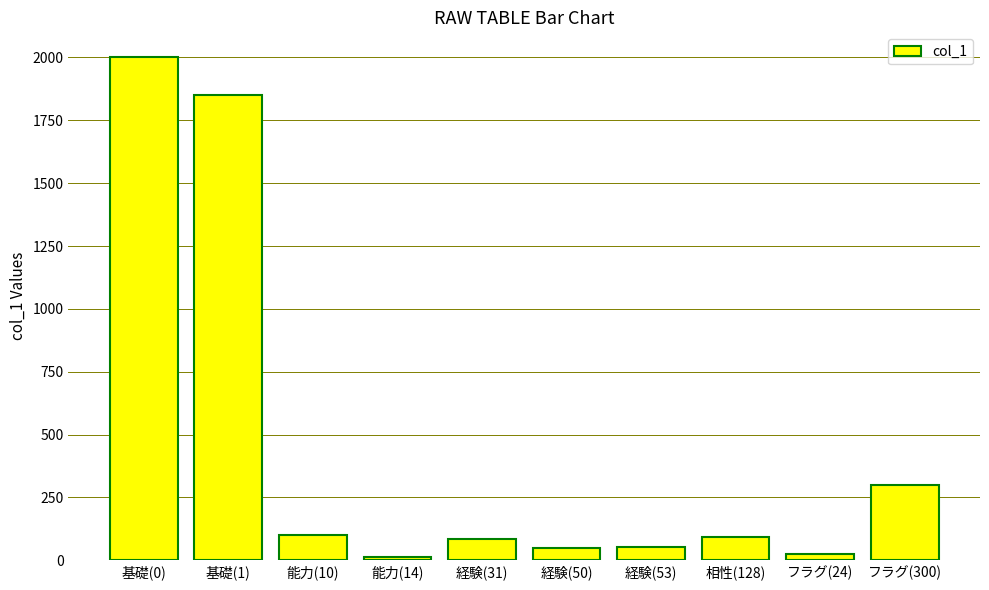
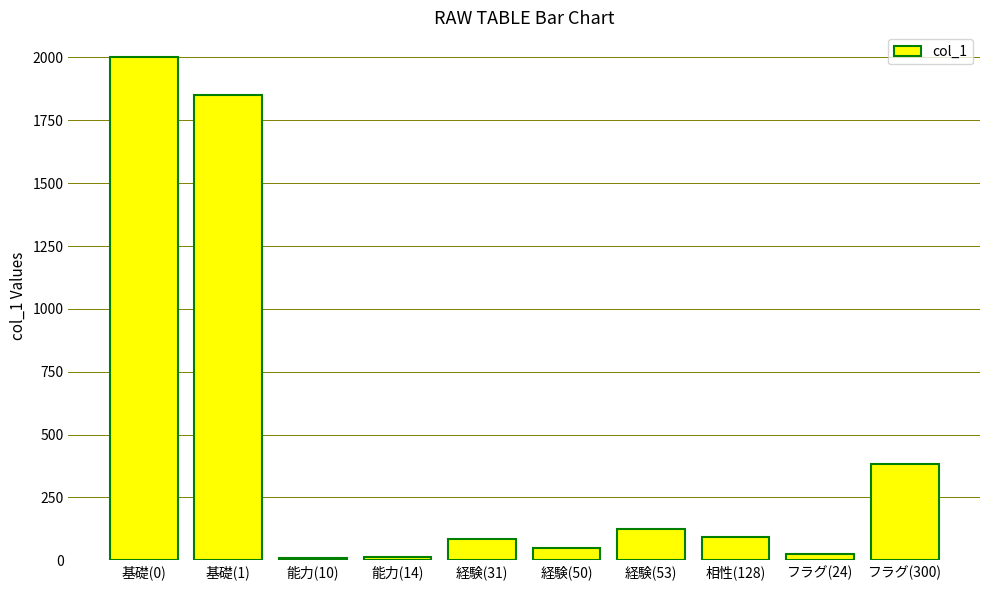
  {
    "基礎(0)": 2000,
    "基礎(1)": 1850,
-   "能力(10)": 100,
+   "能力(10)": 10,
    "能力(14)": 10,
    "経験(31)": 90,
    "経験(50)": 50,
-   "経験(53)": 50,
+   "経験(53)": 120,
    "相性(128)": 90,
    "フラグ(24)": 20,
-   "フラグ(300)": 300
+   "フラグ(300)": 380
  }
